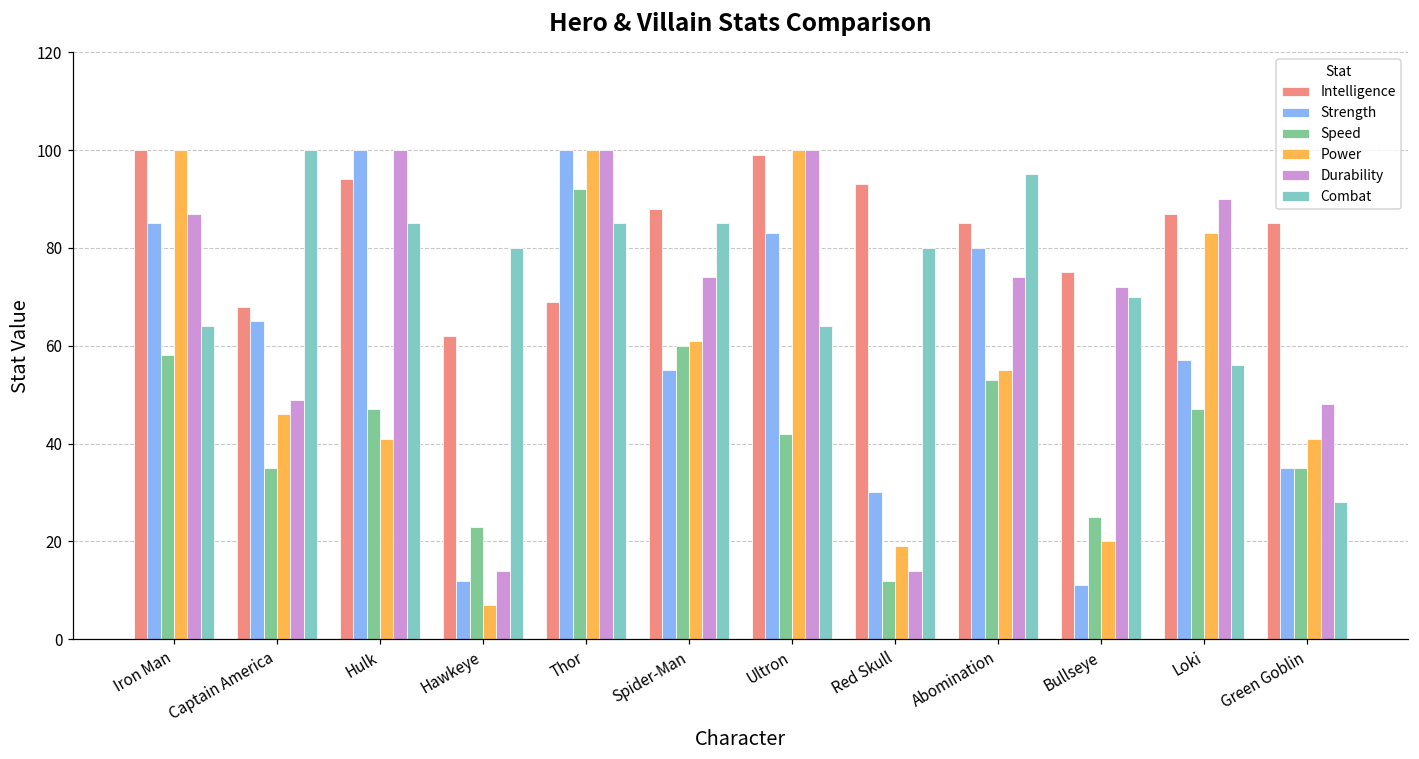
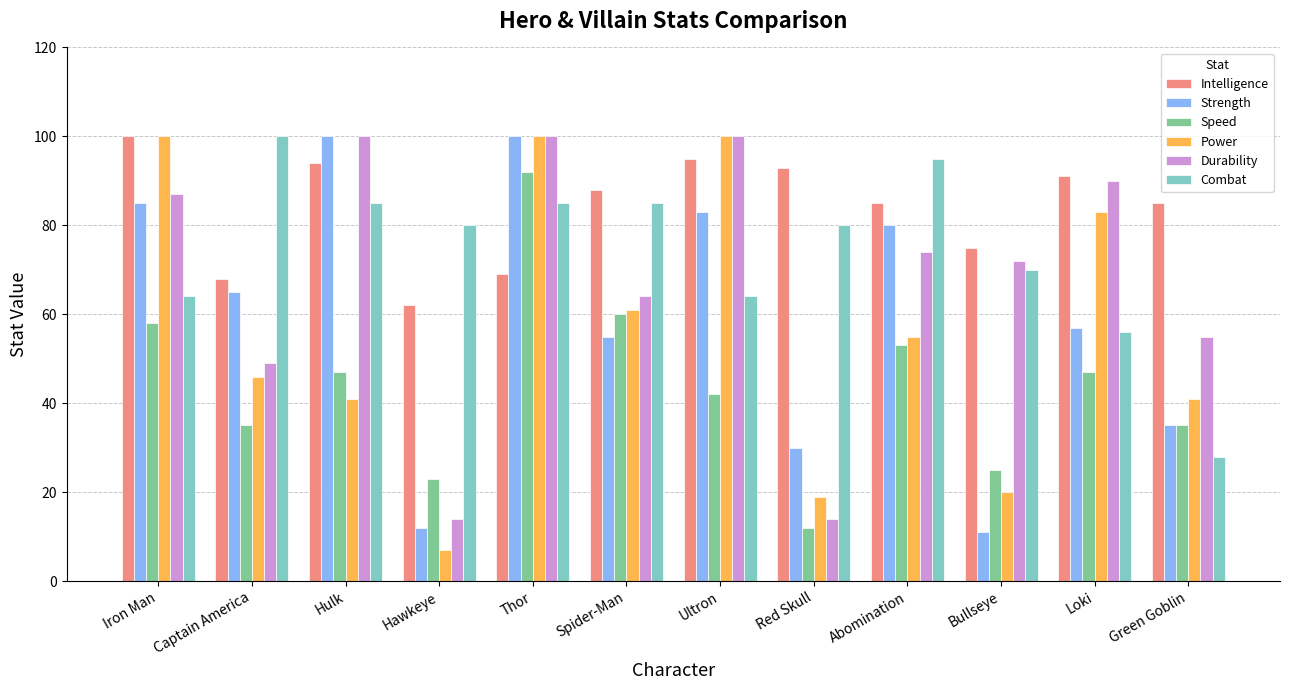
  {
    "Intelligence": {
      "Iron Man": 100,
      "Captain America": 68,
      "Hulk": 94,
      "Hawkeye": 62,
      "Thor": 69,
      "Spider-Man": 88,
-     "Ultron": 99,
+     "Ultron": 95,
      "Red Skull": 93,
      "Abomination": 85,
      "Bullseye": 75,
-     "Loki": 87,
+     "Loki": 91,
      "Green Goblin": 85
    },
    "Power": {
      "Iron Man": 100,
      "Captain America": 46,
      "Hulk": 41,
      "Hawkeye": 7,
      "Thor": 100,
      "Spider-Man": 61,
      "Ultron": 100,
      "Red Skull": 19,
      "Abomination": 55,
      "Bullseye": 20,
      "Loki": 83,
      "Green Goblin": 41
    },
    "Durability": {
      "Iron Man": 87,
      "Captain America": 49,
      "Hulk": 100,
      "Hawkeye": 14,
      "Thor": 100,
-     "Spider-Man": 74,
+     "Spider-Man": 64,
      "Ultron": 100,
      "Red Skull": 14,
      "Abomination": 74,
      "Bullseye": 72,
      "Loki": 90,
-     "Green Goblin": 48
+     "Green Goblin": 55
    }
  }
